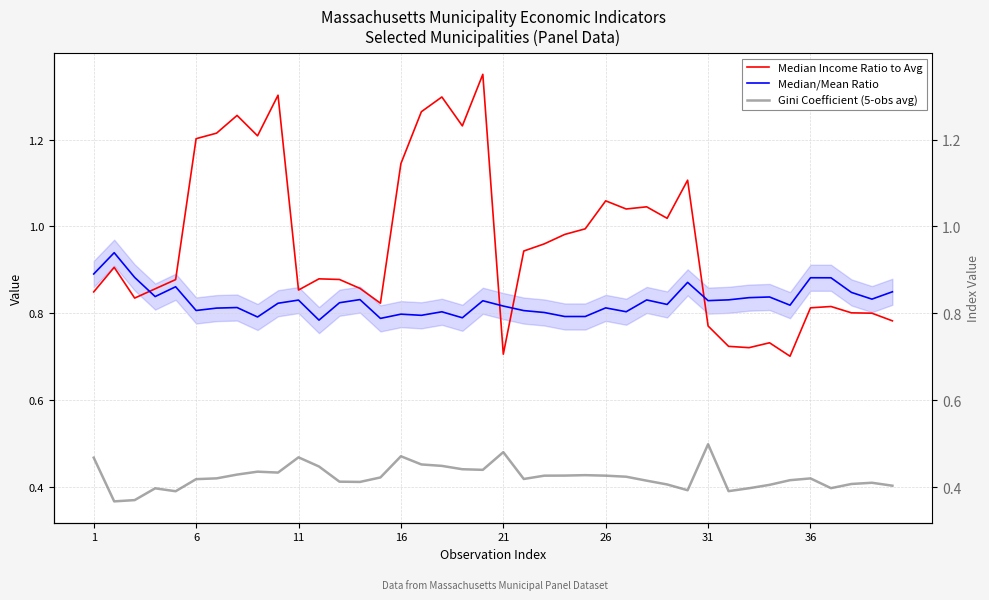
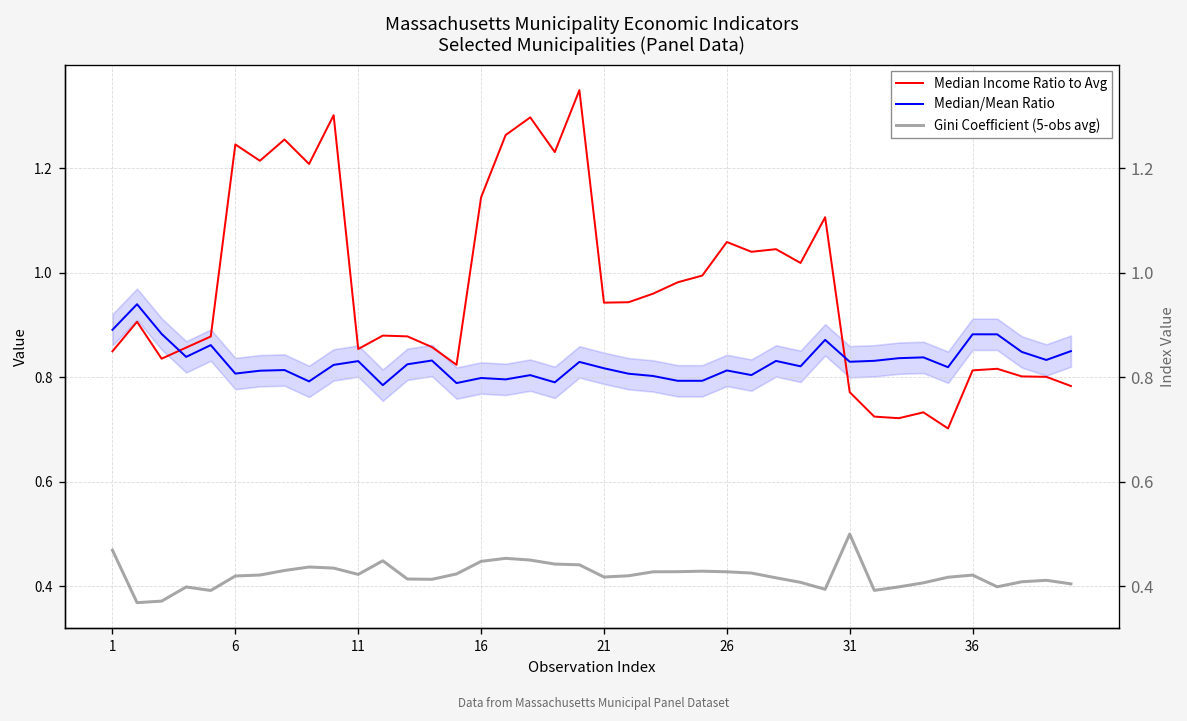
  {
    "Median Income Ratio to Avg": {
      "1": 0.85,
-     "6": 1.20,
+     "6": 1.25,
      "11": 0.85,
      "16": 1.14,
-     "21": 0.71,
+     "21": 0.94,
      "26": 1.06,
      "31": 0.77,
      "36": 0.81
    },
    "Gini Coefficient (5-obs avg)": {
      "1": 0.47,
      "6": 0.42,
-     "11": 0.47,
-     "16": 0.47,
-     "21": 0.48,
+     "11": 0.42,
+     "16": 0.45,
+     "21": 0.42,
      "26": 0.43,
      "31": 0.50,
      "36": 0.42
    }
  }
